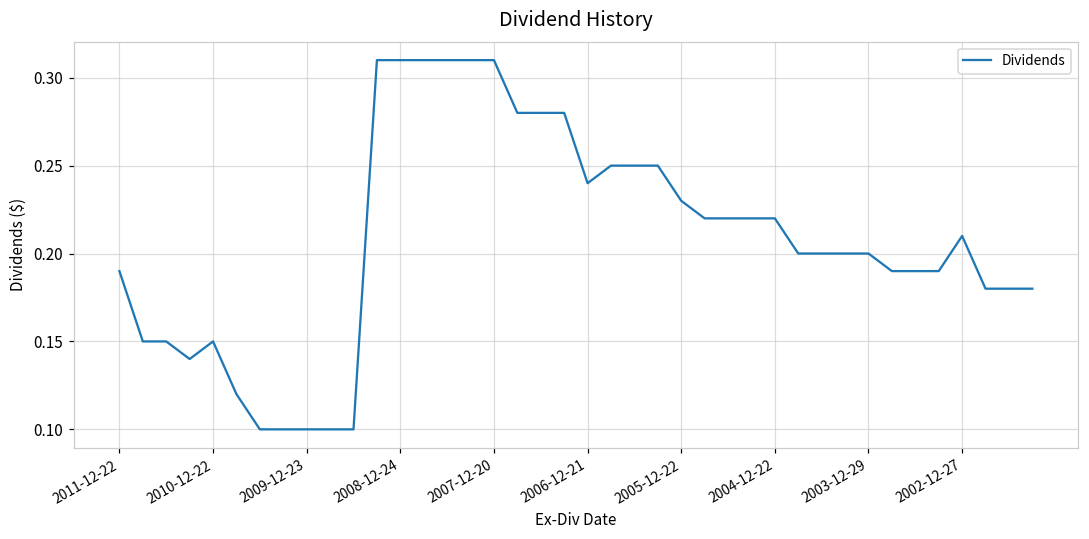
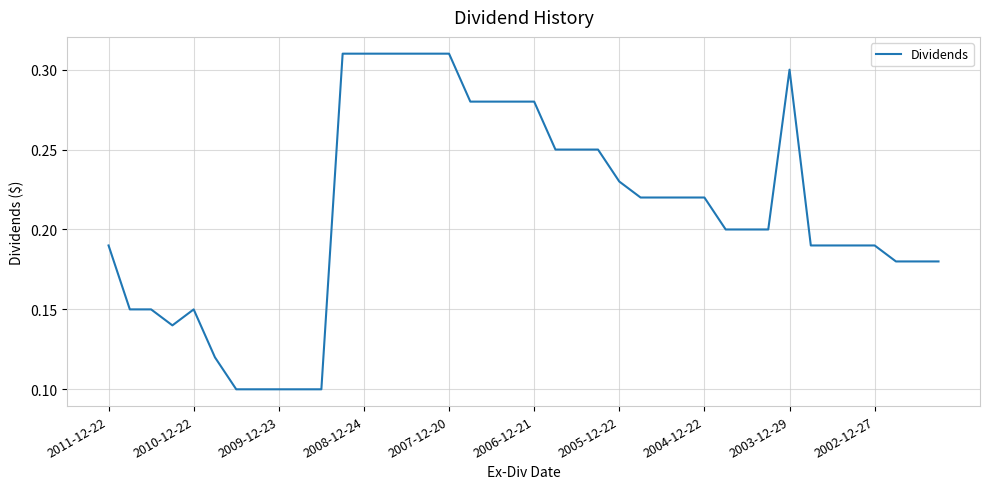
  {
    "2011-12-22": 0.19,
    "2010-12-22": 0.15,
    "2009-12-23": 0.10,
    "2008-12-24": 0.31,
    "2007-12-20": 0.31,
-   "2006-12-21": 0.24,
+   "2006-12-21": 0.28,
    "2005-12-22": 0.23,
    "2004-12-22": 0.22,
-   "2003-12-29": 0.2,
-   "2002-12-27": 0.21
+   "2003-12-29": 0.3,
+   "2002-12-27": 0.19
  }
